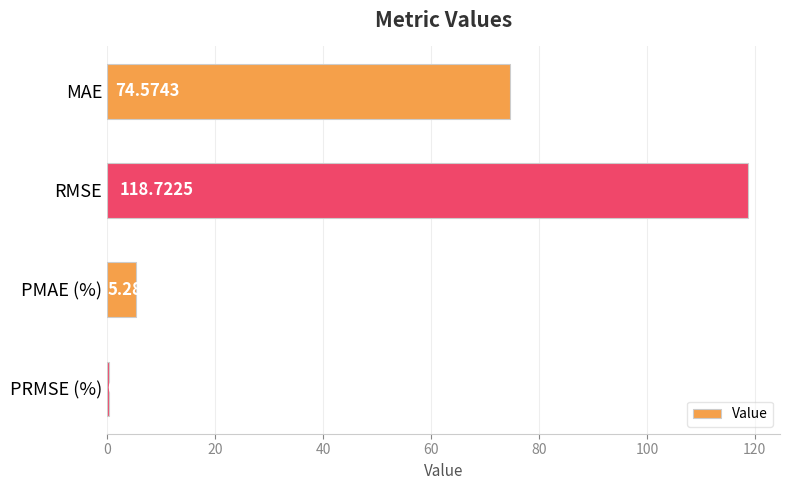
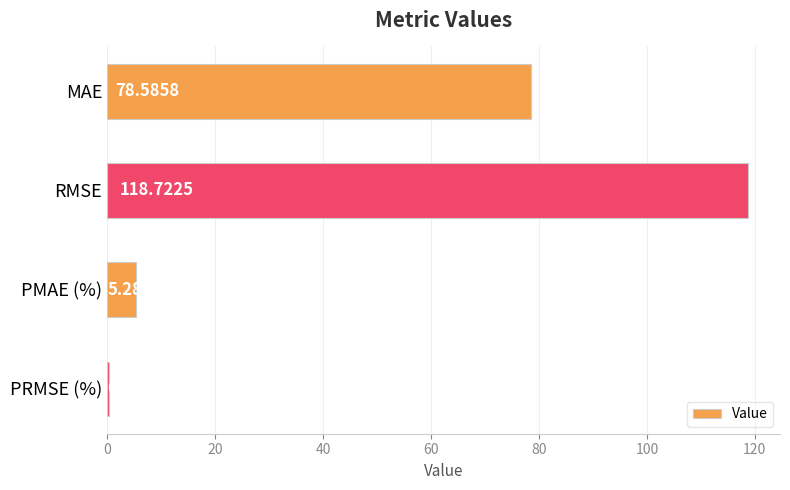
  {
-   "MAE": 74.5743,
+   "MAE": 78.5858,
    "RMSE": 118.7225
  }
